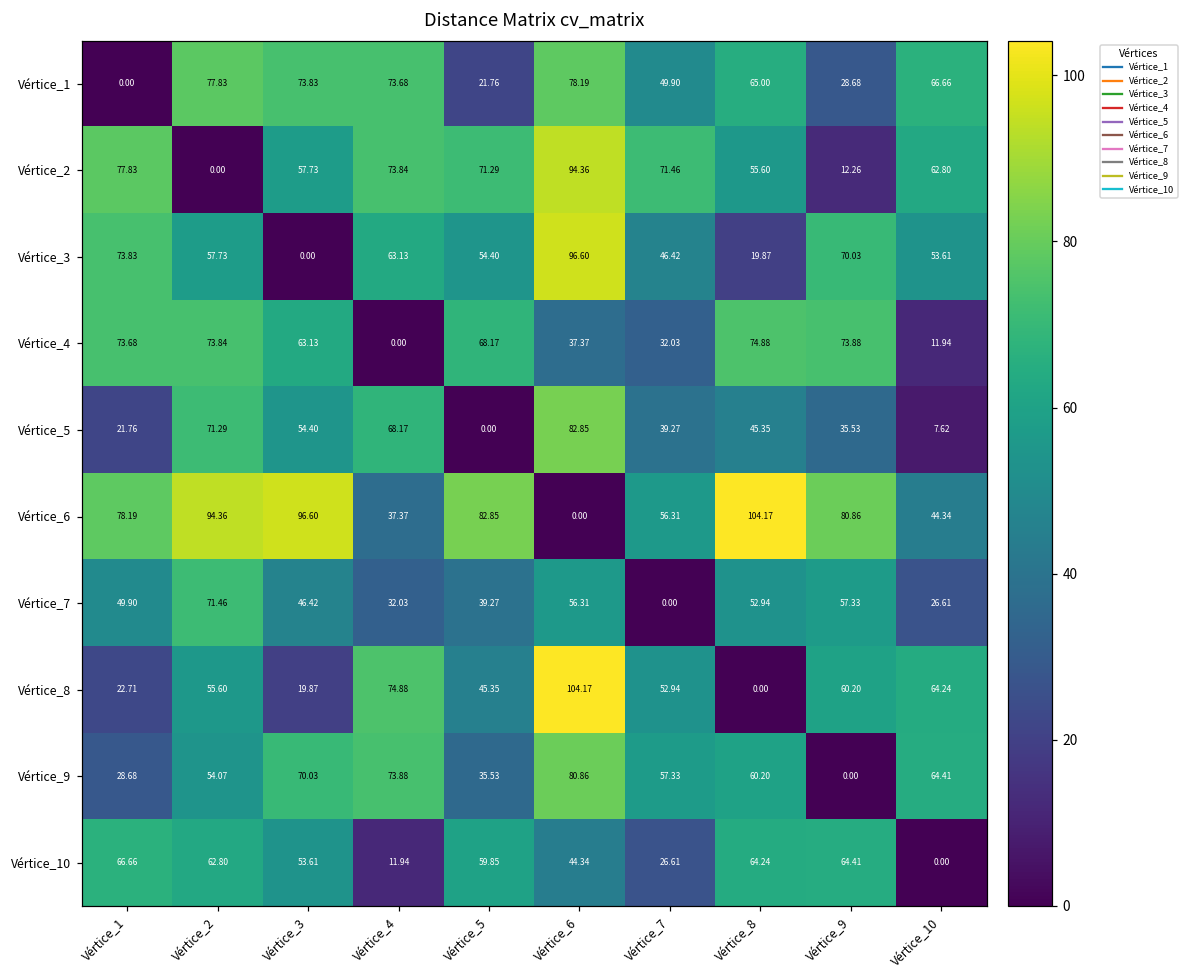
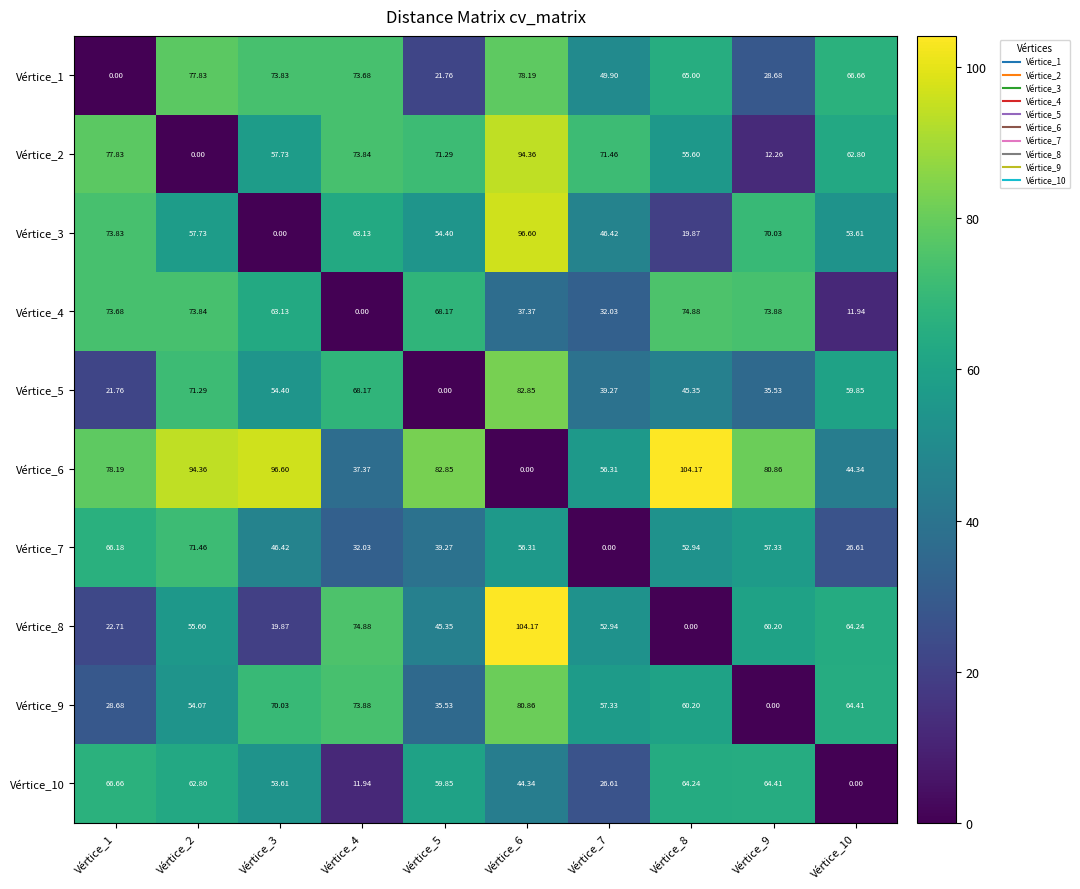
  {
    "Vértice_1": {
      "Vértice_1": 0.00,
      "Vértice_2": 77.83,
      "Vértice_3": 73.83,
      "Vértice_4": 73.68,
      "Vértice_5": 21.76,
      "Vértice_6": 78.19,
      "Vértice_7": 49.90,
      "Vértice_8": 65.00,
      "Vértice_9": 28.68,
      "Vértice_10": 66.66
    },
    "Vértice_2": {
      "Vértice_1": 77.83,
      "Vértice_2": 0.00,
      "Vértice_3": 57.73,
      "Vértice_4": 73.84,
      "Vértice_5": 71.29,
      "Vértice_6": 94.36,
      "Vértice_7": 71.46,
      "Vértice_8": 55.60,
      "Vértice_9": 12.26,
      "Vértice_10": 62.80
    },
    "Vértice_3": {
      "Vértice_1": 73.83,
      "Vértice_2": 57.73,
      "Vértice_3": 0.00,
      "Vértice_4": 63.13,
      "Vértice_5": 54.40,
      "Vértice_6": 96.60,
      "Vértice_7": 46.42,
      "Vértice_8": 19.87,
      "Vértice_9": 70.03,
      "Vértice_10": 53.61
    },
    "Vértice_4": {
      "Vértice_1": 73.68,
      "Vértice_2": 73.84,
      "Vértice_3": 63.13,
      "Vértice_4": 0.00,
      "Vértice_5": 68.17,
      "Vértice_6": 37.37,
      "Vértice_7": 32.03,
      "Vértice_8": 74.88,
      "Vértice_9": 73.88,
      "Vértice_10": 11.94
    },
    "Vértice_5": {
      "Vértice_1": 21.76,
      "Vértice_2": 71.29,
      "Vértice_3": 54.40,
      "Vértice_4": 68.17,
      "Vértice_5": 0.00,
      "Vértice_6": 82.85,
      "Vértice_7": 39.27,
      "Vértice_8": 45.35,
      "Vértice_9": 35.53,
-     "Vértice_10": 7.62
+     "Vértice_10": 59.85
    },
    "Vértice_6": {
      "Vértice_1": 78.19,
      "Vértice_2": 94.36,
      "Vértice_3": 96.60,
      "Vértice_4": 37.37,
      "Vértice_5": 82.85,
      "Vértice_6": 0.00,
      "Vértice_7": 56.31,
      "Vértice_8": 104.17,
      "Vértice_9": 80.86,
      "Vértice_10": 44.34
    },
    "Vértice_7": {
-     "Vértice_1": 49.90,
+     "Vértice_1": 66.18,
      "Vértice_2": 71.46,
      "Vértice_3": 46.42,
      "Vértice_4": 32.03,
      "Vértice_5": 39.27,
      "Vértice_6": 56.31,
      "Vértice_7": 0.00,
      "Vértice_8": 52.94,
      "Vértice_9": 57.33,
      "Vértice_10": 26.61
    },
    "Vértice_8": {
      "Vértice_1": 22.71,
      "Vértice_2": 55.60,
      "Vértice_3": 19.87,
      "Vértice_4": 74.88,
      "Vértice_5": 45.35,
      "Vértice_6": 104.17,
      "Vértice_7": 52.94,
      "Vértice_8": 0.00,
      "Vértice_9": 60.20,
      "Vértice_10": 64.24
    },
    "Vértice_9": {
      "Vértice_1": 28.68,
      "Vértice_2": 54.07,
      "Vértice_3": 70.03,
      "Vértice_4": 73.88,
      "Vértice_5": 35.53,
      "Vértice_6": 80.86,
      "Vértice_7": 57.33,
      "Vértice_8": 60.20,
      "Vértice_9": 0.00,
      "Vértice_10": 64.41
    },
    "Vértice_10": {
      "Vértice_1": 66.66,
      "Vértice_2": 62.80,
      "Vértice_3": 53.61,
      "Vértice_4": 11.94,
      "Vértice_5": 59.85,
      "Vértice_6": 44.34,
      "Vértice_7": 26.61,
      "Vértice_8": 64.24,
      "Vértice_9": 64.41,
      "Vértice_10": 0.00
    }
  }
